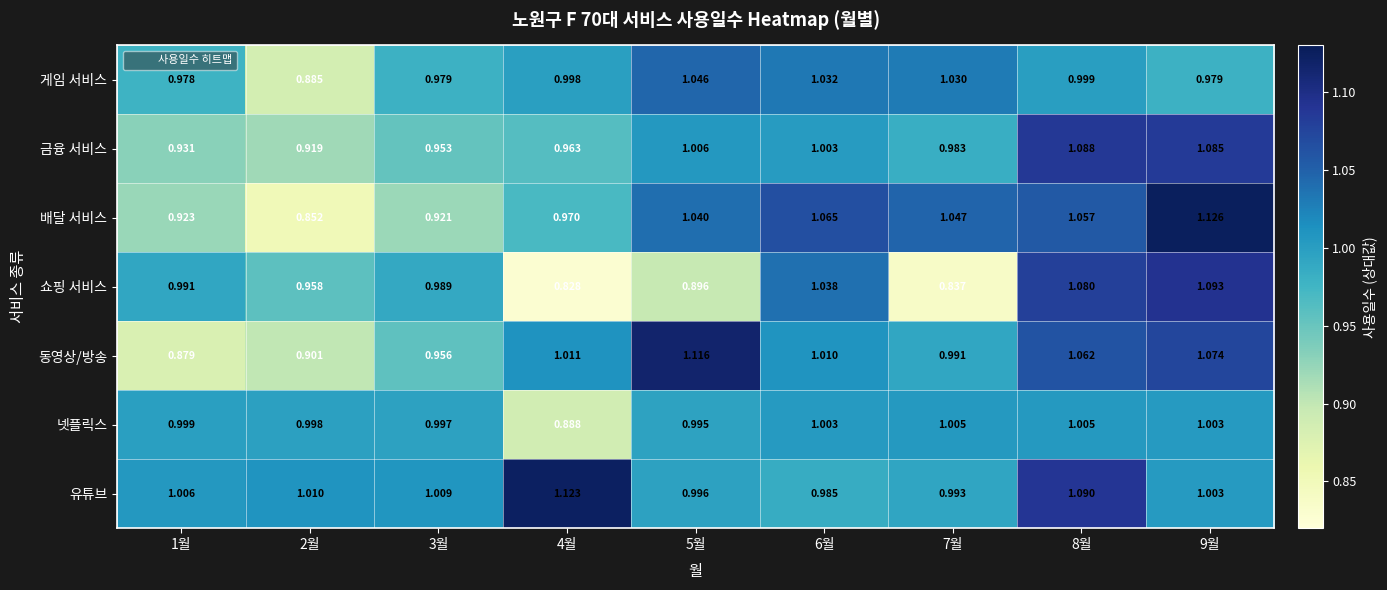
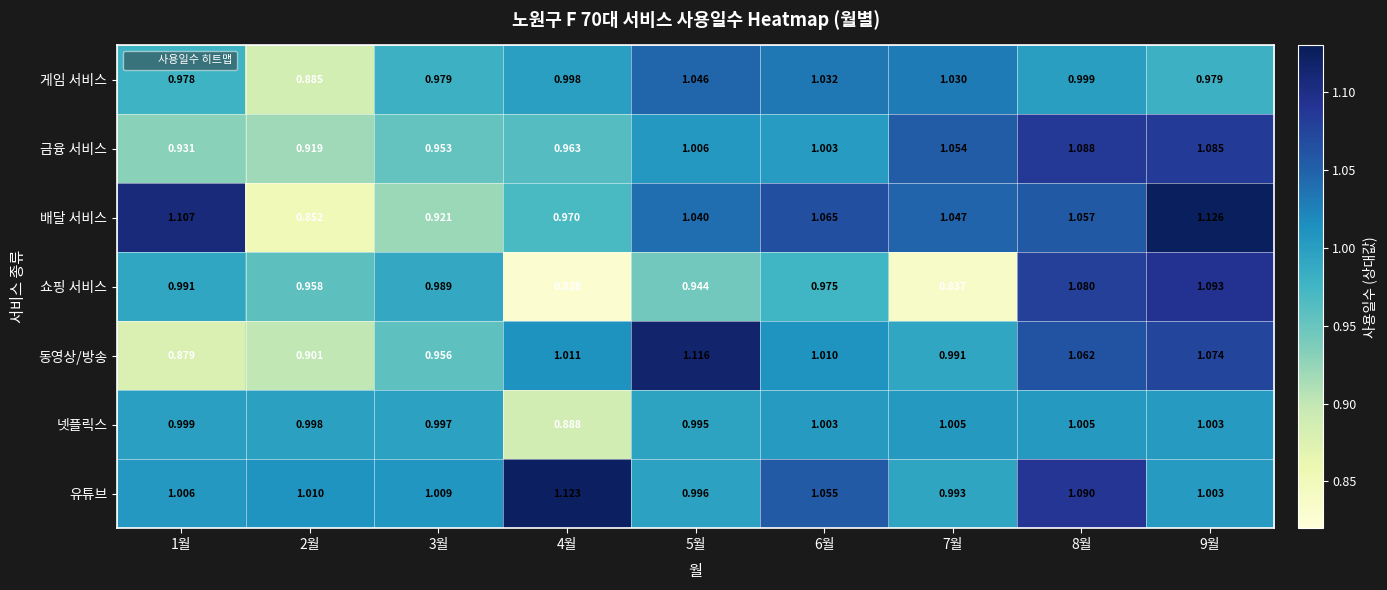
  {
    "게임 서비스": {
      "1월": 0.978,
      "2월": 0.885,
      "3월": 0.979,
      "4월": 0.998,
      "5월": 1.046,
      "6월": 1.032,
      "7월": 1.030,
      "8월": 0.999,
      "9월": 0.979
    },
    "금융 서비스": {
      "1월": 0.931,
      "2월": 0.919,
      "3월": 0.953,
      "4월": 0.963,
      "5월": 1.006,
      "6월": 1.003,
-     "7월": 0.983,
+     "7월": 1.054,
      "8월": 1.088,
      "9월": 1.085
    },
    "배달 서비스": {
-     "1월": 0.923,
+     "1월": 1.107,
      "2월": 0.852,
      "3월": 0.921,
      "4월": 0.970,
      "5월": 1.040,
      "6월": 1.065,
      "7월": 1.047,
      "8월": 1.057,
      "9월": 1.126
    },
    "쇼핑 서비스": {
      "1월": 0.991,
      "2월": 0.958,
      "3월": 0.989,
-     "5월": 0.896,
-     "6월": 1.038,
+     "5월": 0.944,
+     "6월": 0.975,
      "7월": 0.837,
      "8월": 1.080,
      "9월": 1.093
    },
    "동영상/방송": {
      "1월": 0.879,
      "2월": 0.901,
      "3월": 0.956,
      "4월": 1.011,
      "5월": 1.116,
      "6월": 1.010,
      "7월": 0.991,
      "8월": 1.062,
      "9월": 1.074
    },
    "넷플릭스": {
      "1월": 0.999,
      "2월": 0.998,
      "3월": 0.997,
      "4월": 0.888,
      "5월": 0.995,
      "6월": 1.003,
      "7월": 1.005,
      "8월": 1.005,
      "9월": 1.003
    },
    "유튜브": {
      "1월": 1.006,
      "2월": 1.010,
      "3월": 1.009,
      "4월": 1.123,
      "5월": 0.996,
-     "6월": 0.985,
+     "6월": 1.055,
      "7월": 0.993,
      "8월": 1.090,
      "9월": 1.003
    }
  }
